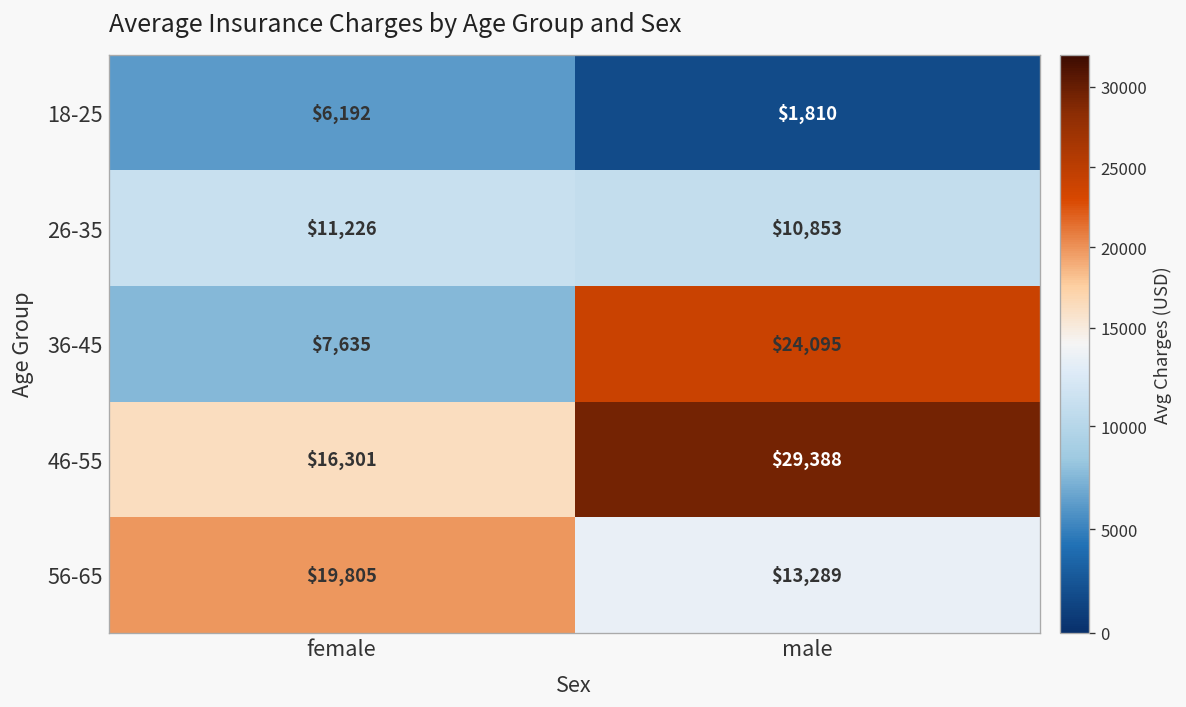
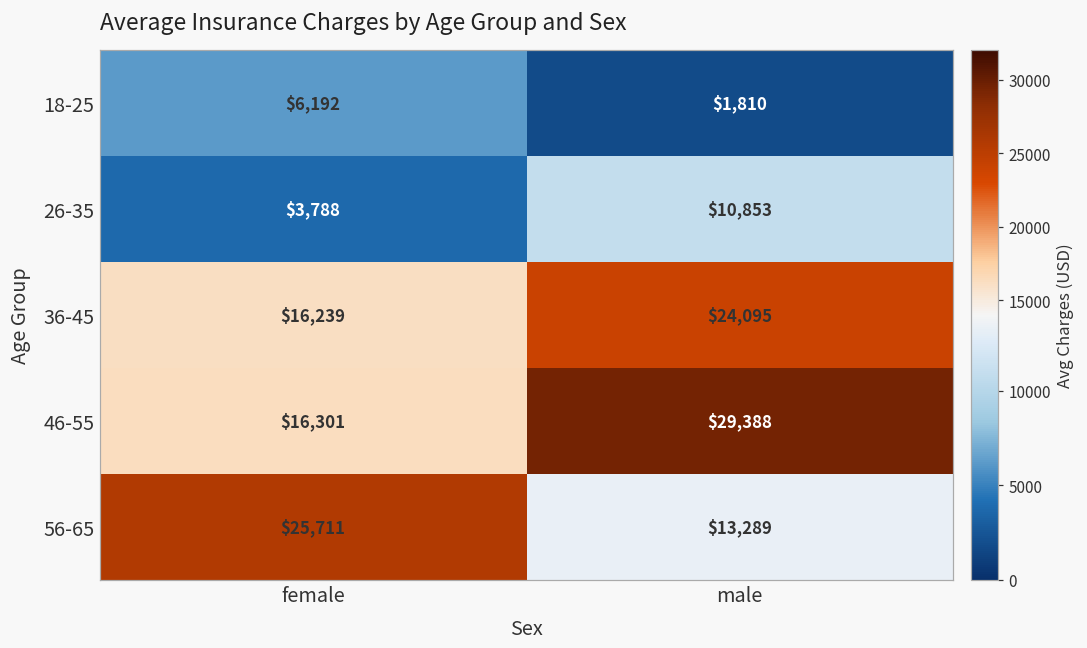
  {
    "18-25": {
      "female": "$6,192",
      "male": "$1,810"
    },
    "26-35": {
-     "female": "$11,226",
+     "female": "$3,788",
      "male": "$10,853"
    },
    "36-45": {
-     "female": "$7,635",
+     "female": "$16,239",
      "male": "$24,095"
    },
    "46-55": {
      "female": "$16,301",
      "male": "$29,388"
    },
    "56-65": {
-     "female": "$19,805",
+     "female": "$25,711",
      "male": "$13,289"
    }
  }
